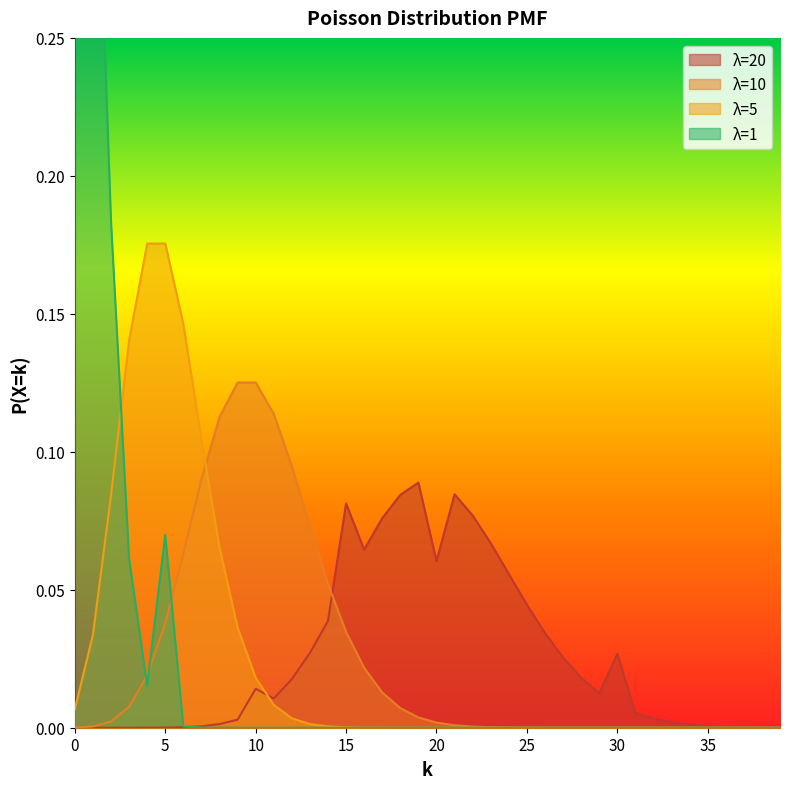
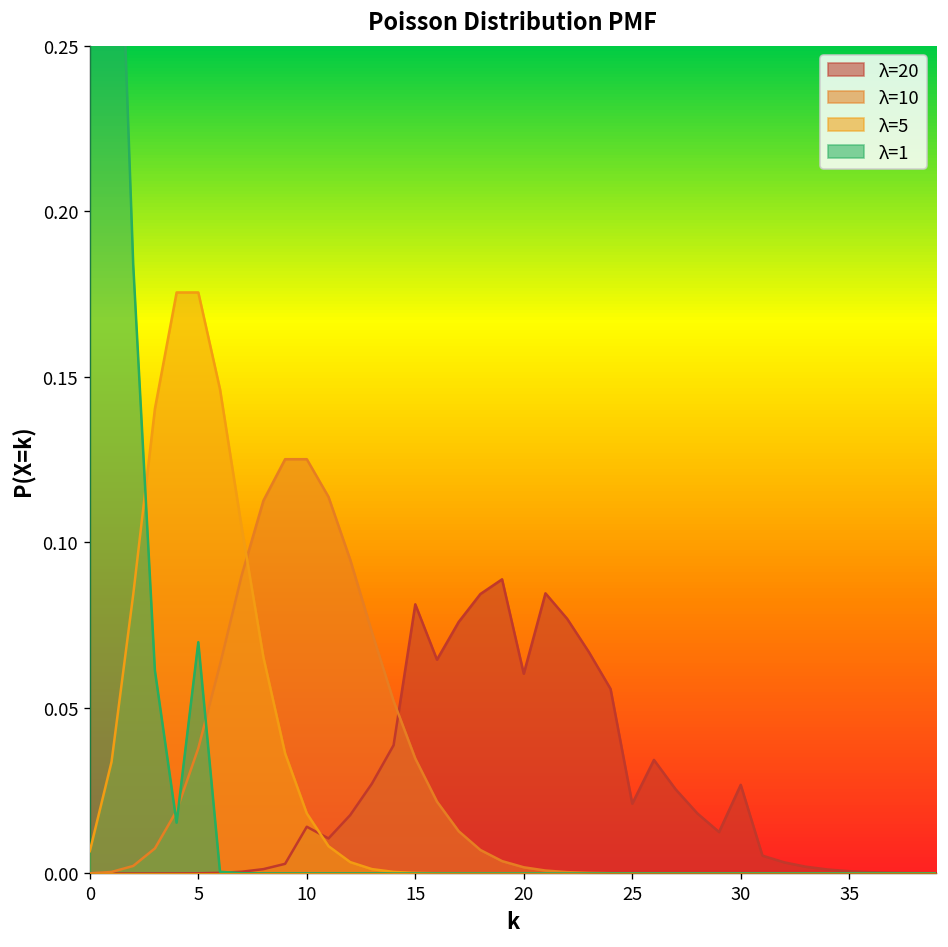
  {
    "λ=20": {
      "5": 0.000,
      "10": 0.014,
      "15": 0.081,
      "20": 0.060,
-     "25": 0.045,
+     "25": 0.021,
      "30": 0.027
    },
    "λ=1": {
      "5": 0.070,
      "10": 0.000
    }
  }
